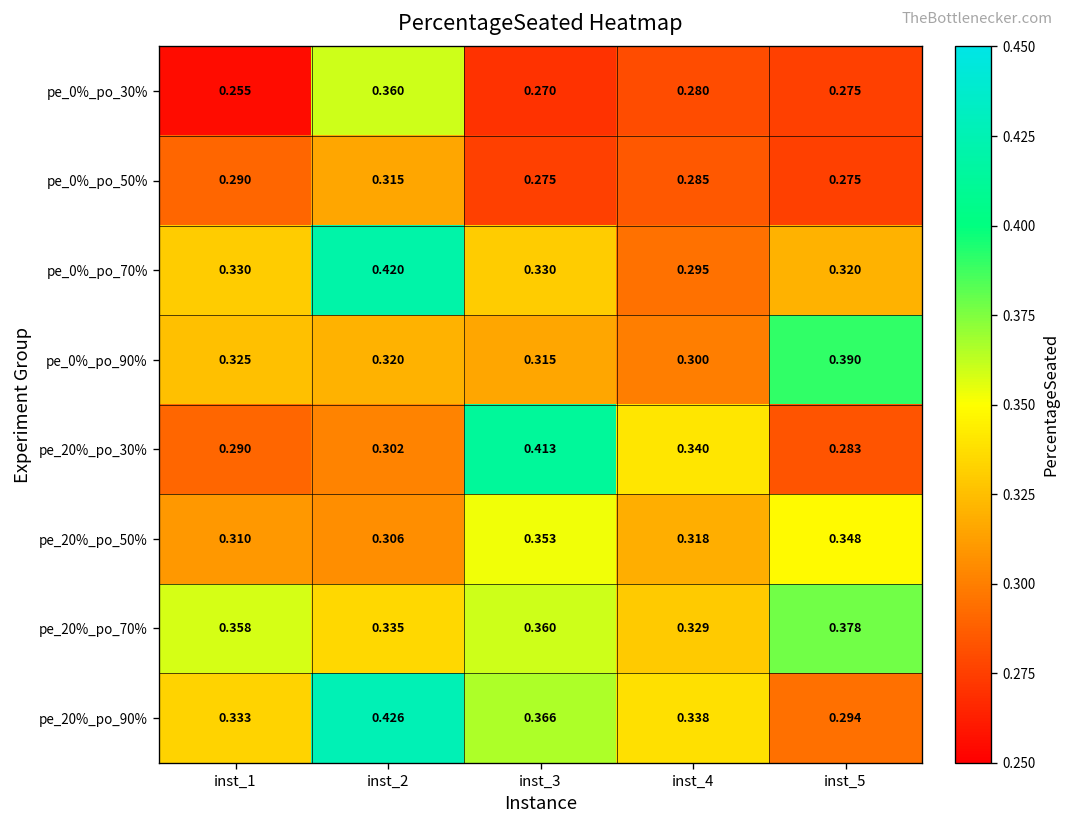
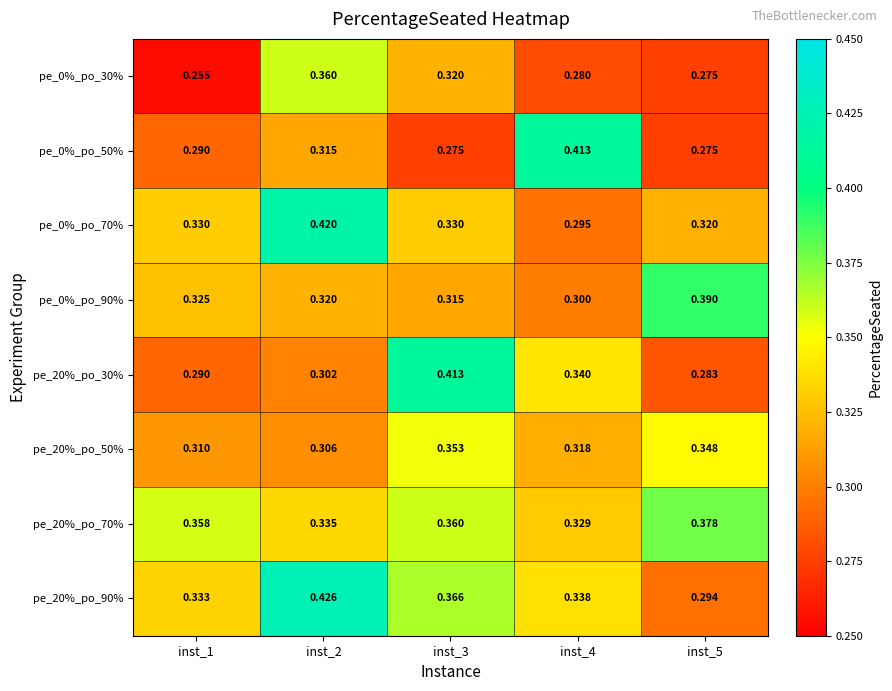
  {
    "pe_0%_po_30%": {
      "inst_1": 0.255,
      "inst_2": 0.360,
-     "inst_3": 0.270,
+     "inst_3": 0.320,
      "inst_4": 0.280,
      "inst_5": 0.275
    },
    "pe_0%_po_50%": {
      "inst_1": 0.290,
      "inst_2": 0.315,
      "inst_3": 0.275,
-     "inst_4": 0.285,
+     "inst_4": 0.413,
      "inst_5": 0.275
    },
    "pe_0%_po_70%": {
      "inst_1": 0.330,
      "inst_2": 0.420,
      "inst_3": 0.330,
      "inst_4": 0.295,
      "inst_5": 0.320
    },
    "pe_0%_po_90%": {
      "inst_1": 0.325,
      "inst_2": 0.320,
      "inst_3": 0.315,
      "inst_4": 0.300,
      "inst_5": 0.390
    },
    "pe_20%_po_30%": {
      "inst_1": 0.290,
      "inst_2": 0.302,
      "inst_3": 0.413,
      "inst_4": 0.340,
      "inst_5": 0.283
    },
    "pe_20%_po_50%": {
      "inst_1": 0.310,
      "inst_2": 0.306,
      "inst_3": 0.353,
      "inst_4": 0.318,
      "inst_5": 0.348
    },
    "pe_20%_po_70%": {
      "inst_1": 0.358,
      "inst_2": 0.335,
      "inst_3": 0.360,
      "inst_4": 0.329,
      "inst_5": 0.378
    },
    "pe_20%_po_90%": {
      "inst_1": 0.333,
      "inst_2": 0.426,
      "inst_3": 0.366,
      "inst_4": 0.338,
      "inst_5": 0.294
    }
  }
